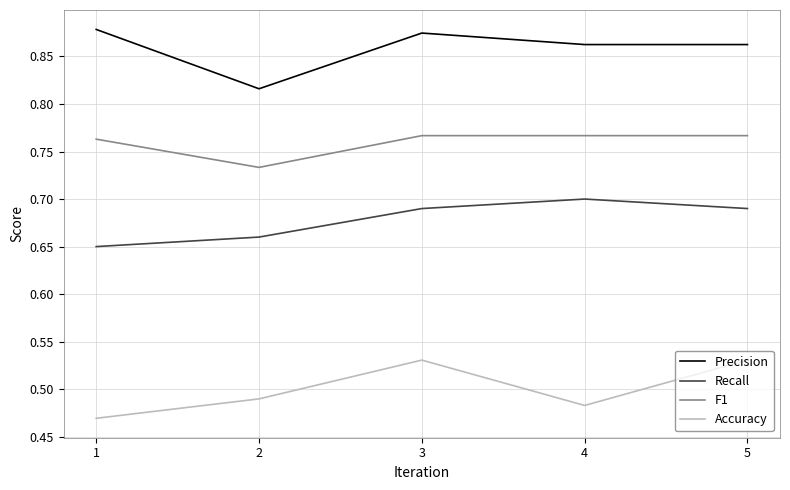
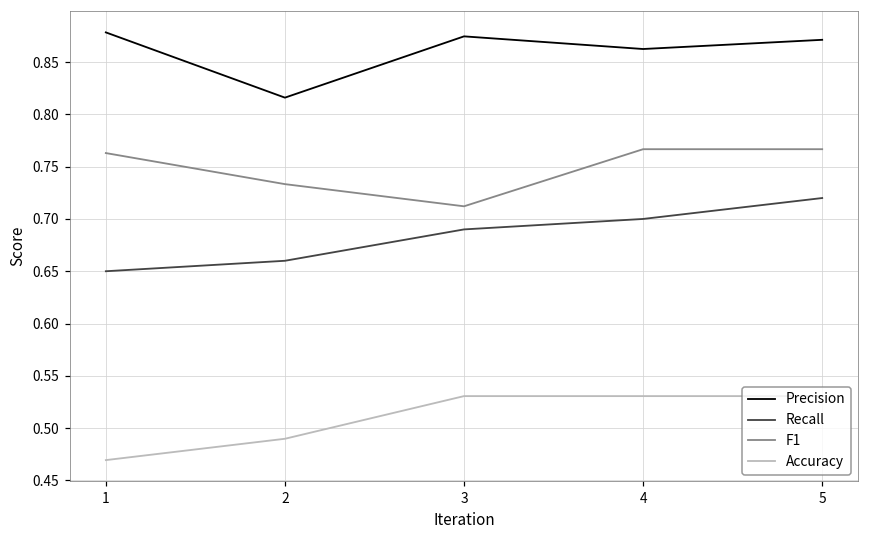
  {
    "Precision": {
      "1": 0.88,
      "2": 0.82,
      "3": 0.87,
      "4": 0.86,
-     "5": 0.86
+     "5": 0.87
    },
    "Recall": {
      "1": 0.65,
      "2": 0.66,
      "3": 0.69,
      "4": 0.70,
-     "5": 0.69
+     "5": 0.72
    },
    "F1": {
      "1": 0.76,
      "2": 0.73,
-     "3": 0.77,
+     "3": 0.71,
      "4": 0.77,
      "5": 0.77
    },
    "Accuracy": {
      "1": 0.47,
      "2": 0.49,
      "3": 0.53,
-     "4": 0.48
+     "4": 0.53
    }
  }
